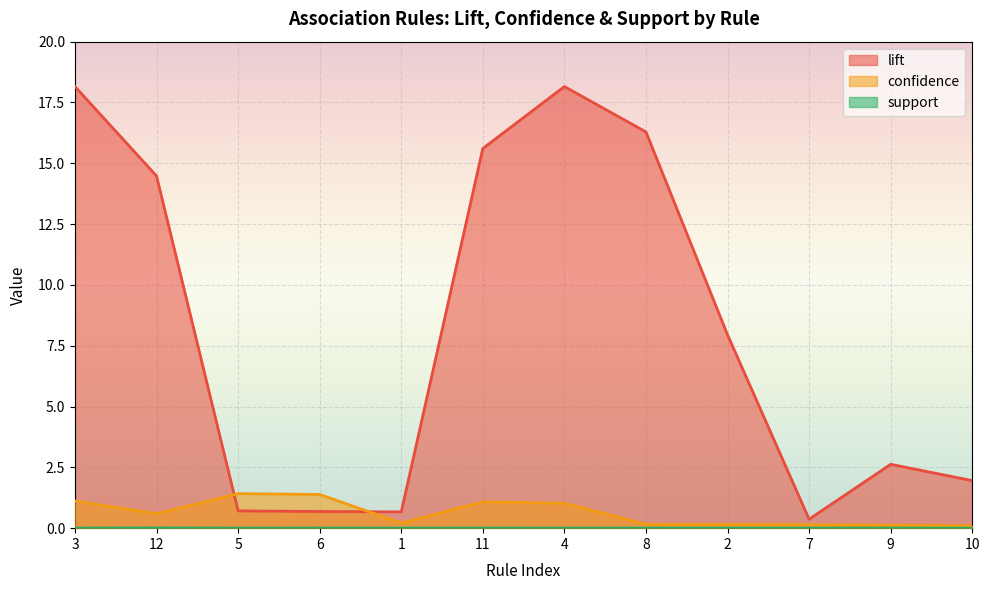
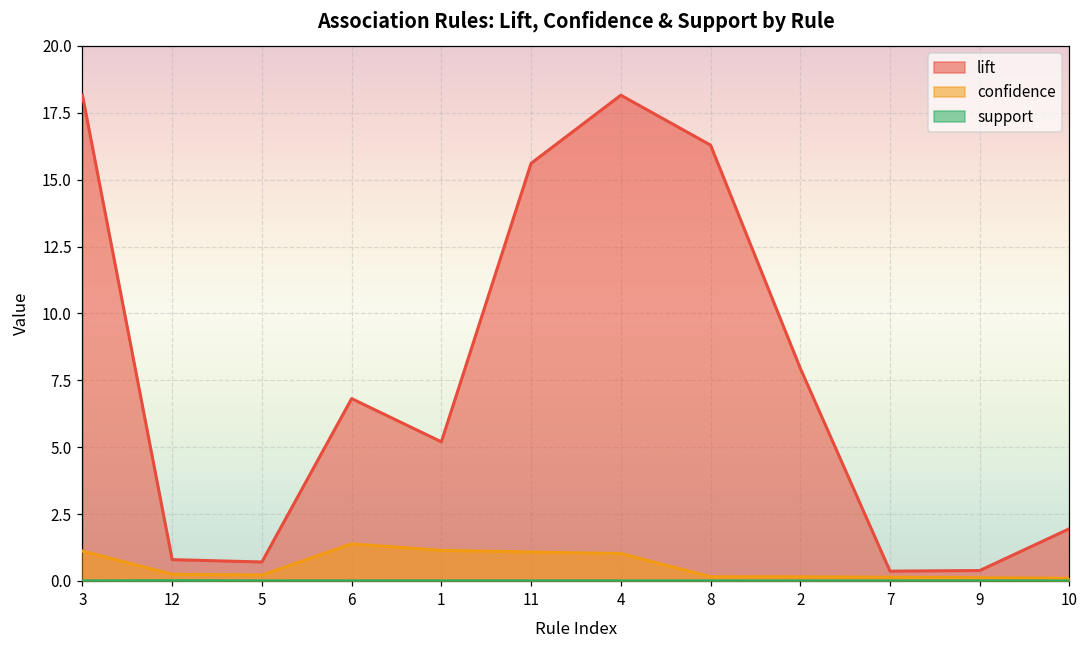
  {
    "lift": {
      "3": 18.2,
-     "12": 14.5,
+     "12": 0.8,
      "5": 0.7,
-     "6": 0.7,
-     "1": 0.7,
+     "6": 6.8,
+     "1": 5.2,
      "11": 15.6,
      "4": 18.2,
      "8": 16.3,
      "2": 8.0,
      "7": 0.4,
-     "9": 2.6,
+     "9": 0.4,
      "10": 2.0
    },
    "confidence": {
      "3": 1.1,
-     "12": 0.6,
-     "5": 1.4,
+     "12": 0.3,
+     "5": 0.2,
      "6": 1.4,
-     "1": 0.2,
+     "1": 1.1,
      "11": 1.1,
      "4": 1.0,
      "8": 0.2,
      "2": 0.2,
      "7": 0.1,
      "9": 0.1
    },
    "support": {
      "3": 0.0,
      "12": 0.0,
      "5": 0.0,
      "6": 0.0,
      "1": 0.0,
      "11": 0.0,
      "4": 0.0,
      "8": 0.0,
      "2": 0.0,
      "7": 0.0,
      "9": 0.0
    }
  }
